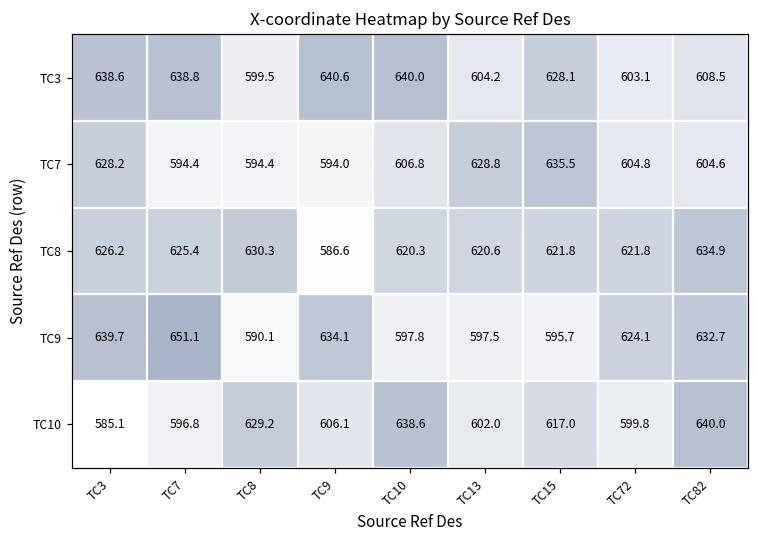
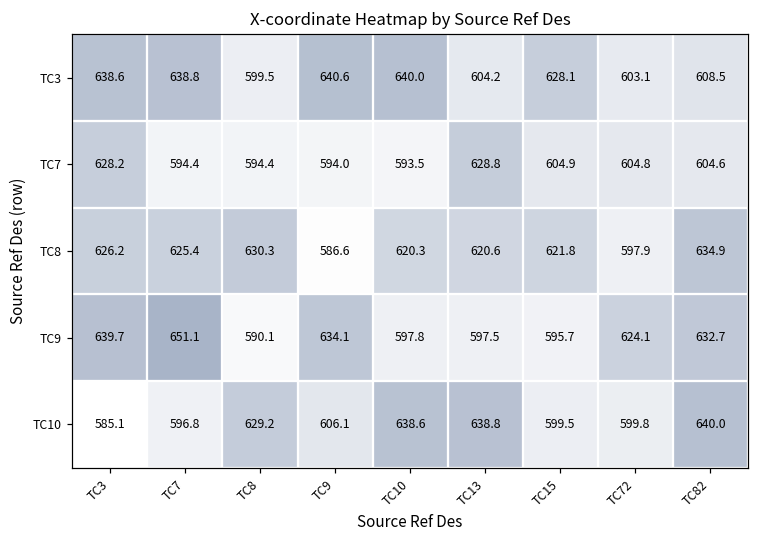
  {
    "TC3": {
      "TC3": 638.6,
      "TC7": 638.8,
      "TC8": 599.5,
      "TC9": 640.6,
      "TC10": 640.0,
      "TC13": 604.2,
      "TC15": 628.1,
      "TC72": 603.1,
      "TC82": 608.5
    },
    "TC7": {
      "TC3": 628.2,
      "TC7": 594.4,
      "TC8": 594.4,
      "TC9": 594.0,
-     "TC10": 606.8,
+     "TC10": 593.5,
      "TC13": 628.8,
-     "TC15": 635.5,
+     "TC15": 604.9,
      "TC72": 604.8,
      "TC82": 604.6
    },
    "TC8": {
      "TC3": 626.2,
      "TC7": 625.4,
      "TC8": 630.3,
      "TC9": 586.6,
      "TC10": 620.3,
      "TC13": 620.6,
      "TC15": 621.8,
-     "TC72": 621.8,
+     "TC72": 597.9,
      "TC82": 634.9
    },
    "TC9": {
      "TC3": 639.7,
      "TC7": 651.1,
      "TC8": 590.1,
      "TC9": 634.1,
      "TC10": 597.8,
      "TC13": 597.5,
      "TC15": 595.7,
      "TC72": 624.1,
      "TC82": 632.7
    },
    "TC10": {
      "TC3": 585.1,
      "TC7": 596.8,
      "TC8": 629.2,
      "TC9": 606.1,
      "TC10": 638.6,
-     "TC13": 602.0,
-     "TC15": 617.0,
+     "TC13": 638.8,
+     "TC15": 599.5,
      "TC72": 599.8,
      "TC82": 640.0
    }
  }
